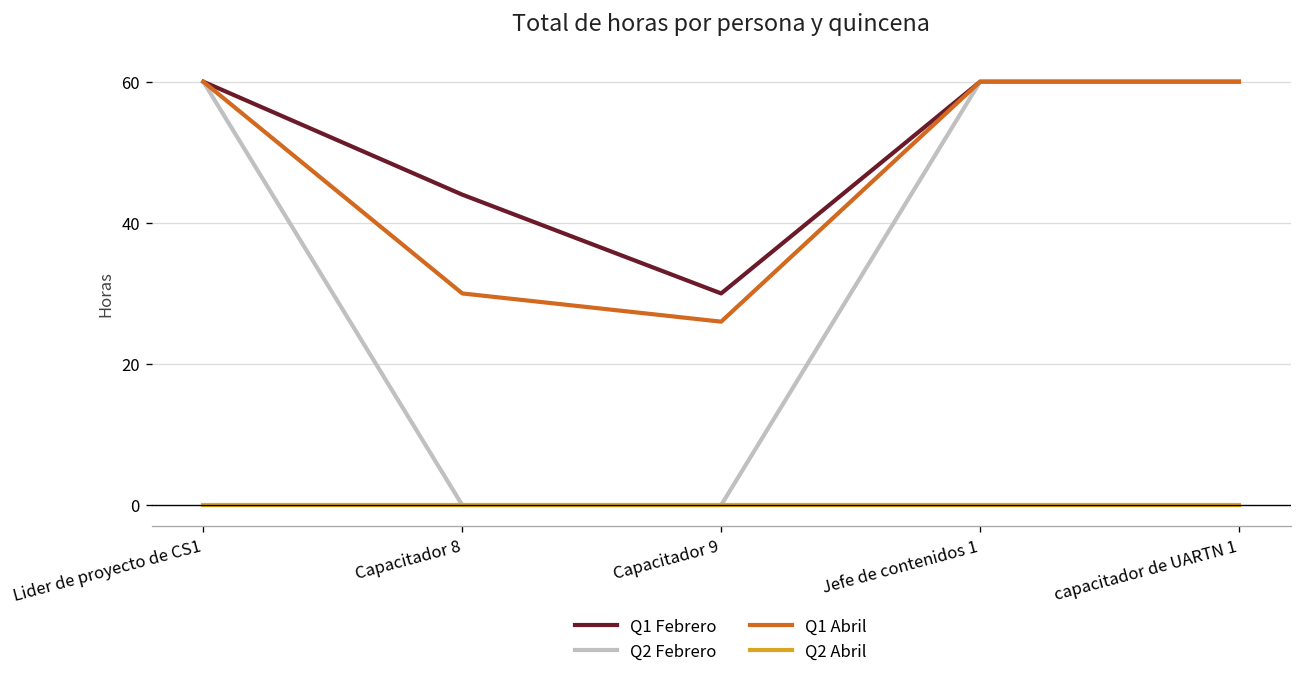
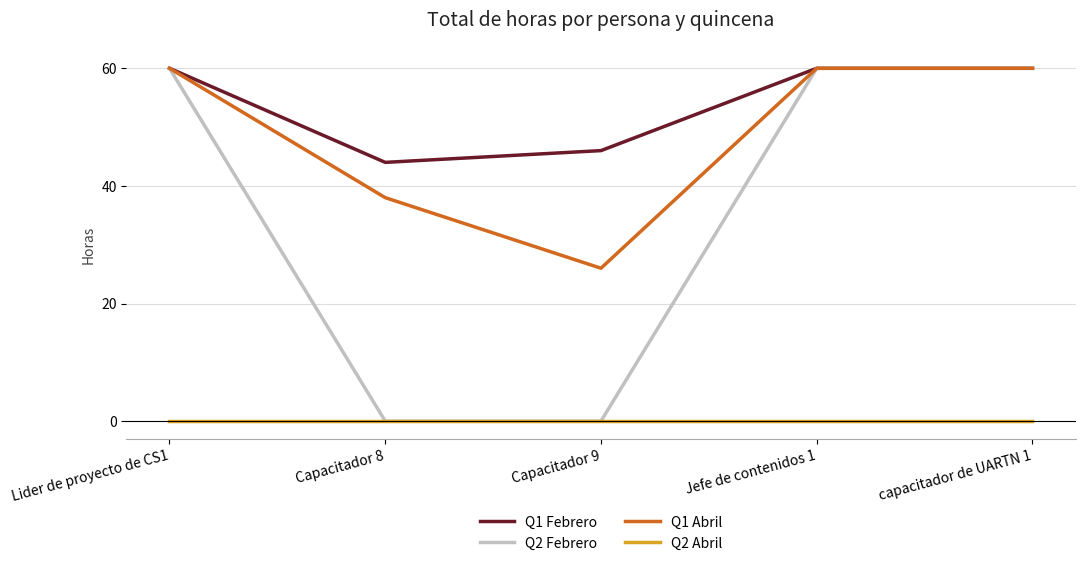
  {
    "Q1 Febrero": {
      "Capacitador 8": 44,
-     "Capacitador 9": 30
+     "Capacitador 9": 46
    },
    "Q1 Abril": {
-     "Capacitador 8": 30,
+     "Capacitador 8": 38,
      "Capacitador 9": 26
    },
    "Q2 Abril": {
      "Lider de proyecto de CS1": 0,
      "Jefe de contenidos 1": 0,
      "capacitador de UARTN 1": 0
    }
  }
